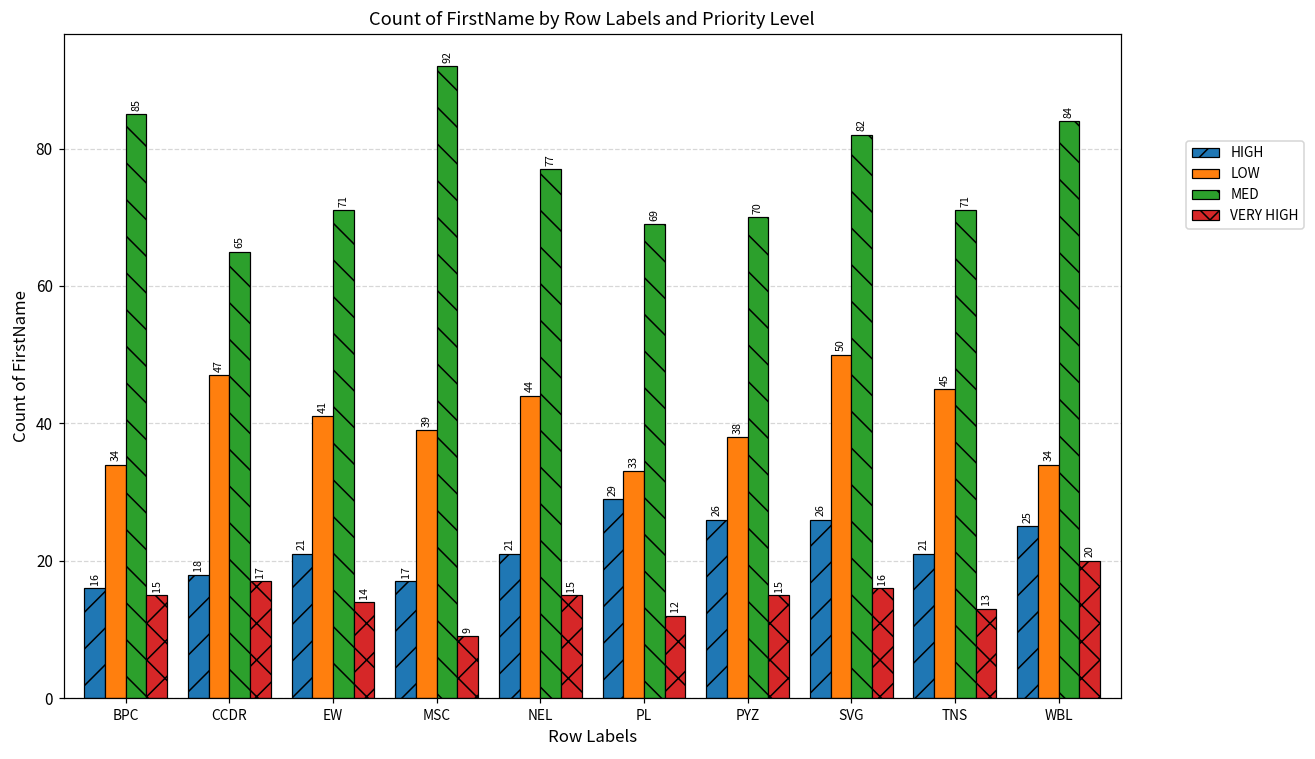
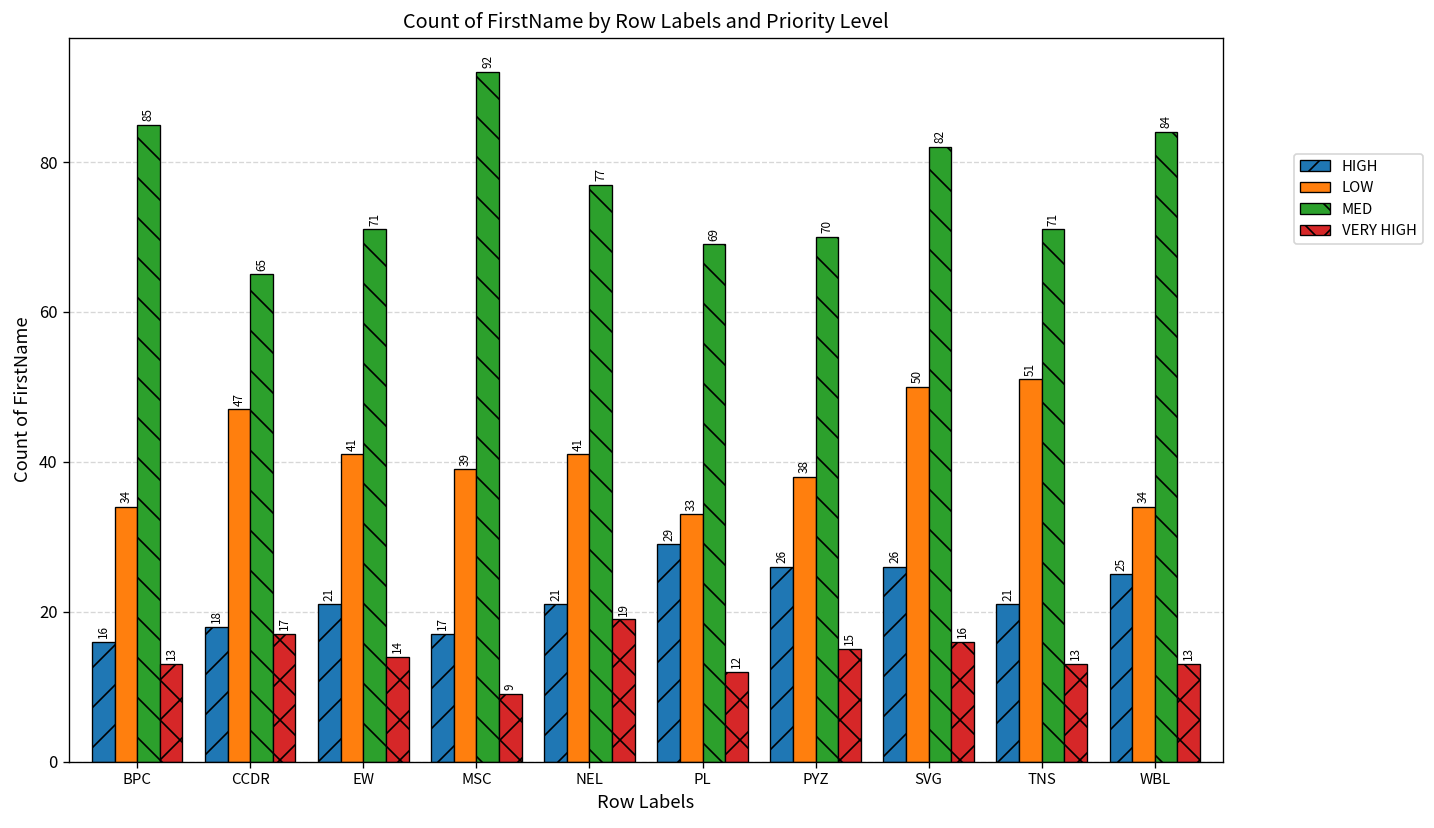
  {
    "HIGH": {
      "BPC": 16,
      "CCDR": 18,
      "EW": 21,
      "MSC": 17,
      "NEL": 21,
      "PL": 29,
      "PYZ": 26,
      "SVG": 26,
      "TNS": 21,
      "WBL": 25
    },
    "LOW": {
      "BPC": 34,
      "CCDR": 47,
      "EW": 41,
      "MSC": 39,
-     "NEL": 44,
+     "NEL": 41,
      "PL": 33,
      "PYZ": 38,
      "SVG": 50,
-     "TNS": 45,
+     "TNS": 51,
      "WBL": 34
    },
    "MED": {
      "BPC": 85,
      "CCDR": 65,
      "EW": 71,
      "MSC": 92,
      "NEL": 77,
      "PL": 69,
      "PYZ": 70,
      "SVG": 82,
      "TNS": 71,
      "WBL": 84
    },
    "VERY HIGH": {
-     "BPC": 15,
+     "BPC": 13,
      "CCDR": 17,
      "EW": 14,
      "MSC": 9,
-     "NEL": 15,
+     "NEL": 19,
      "PL": 12,
      "PYZ": 15,
      "SVG": 16,
      "TNS": 13,
-     "WBL": 20
+     "WBL": 13
    }
  }
